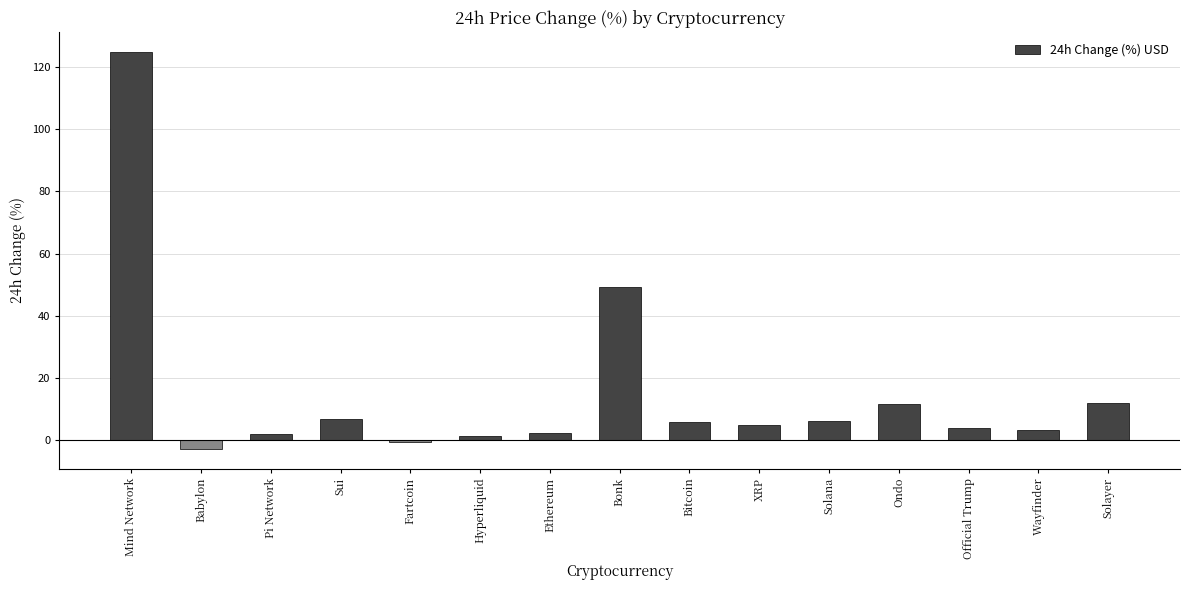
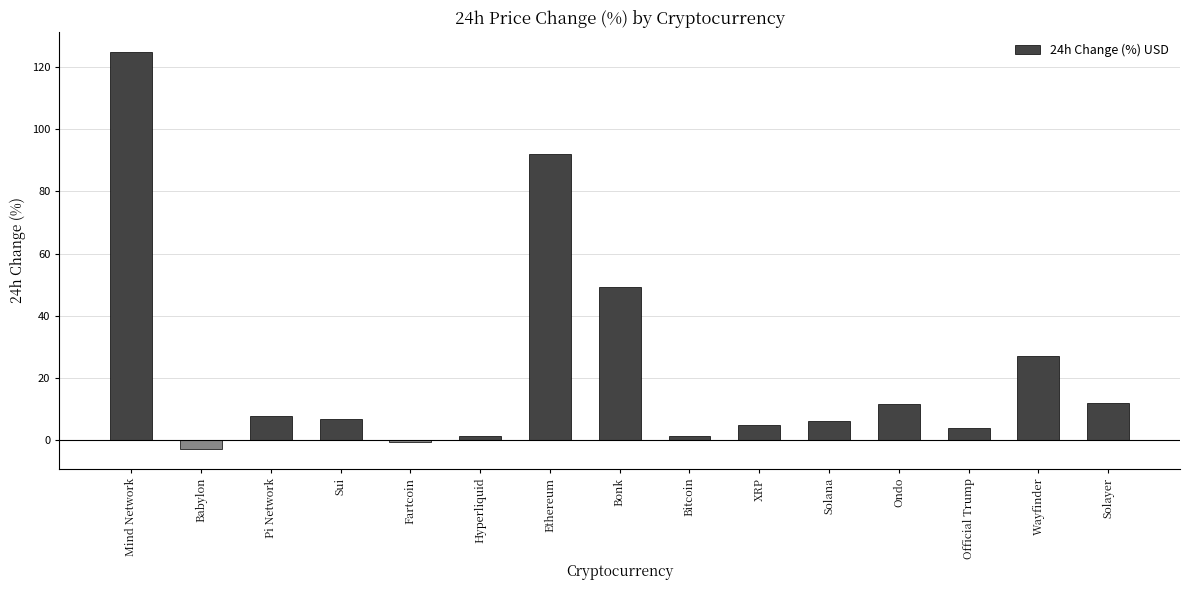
  {
    "Mind Network": 125,
    "Babylon": -3,
-   "Pi Network": 2,
+   "Pi Network": 8,
    "Sui": 7,
    "Hyperliquid": 1,
-   "Ethereum": 2,
+   "Ethereum": 92,
    "Bonk": 49,
-   "Bitcoin": 6,
+   "Bitcoin": 1,
    "XRP": 5,
    "Solana": 6,
    "Ondo": 12,
    "Official Trump": 4,
-   "Wayfinder": 3,
+   "Wayfinder": 27,
    "Solayer": 12
  }
